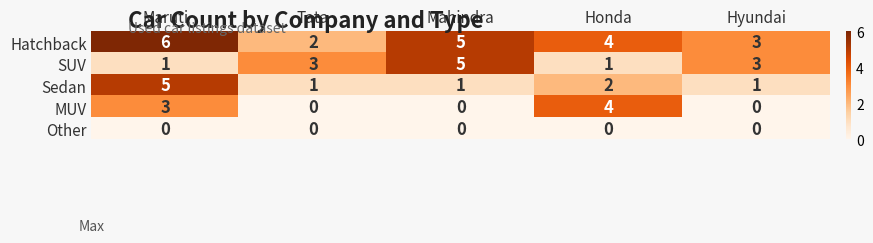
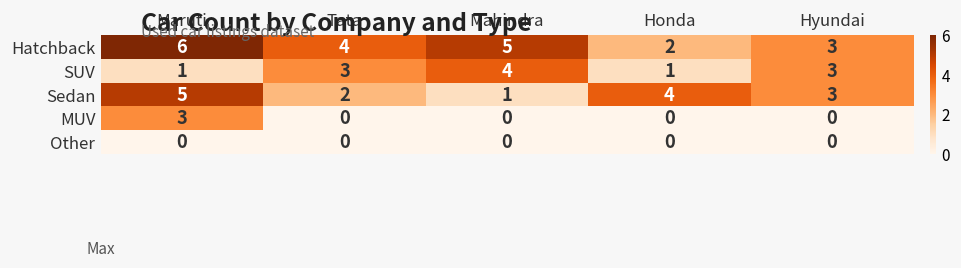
  {
    "Hatchback": {
      "Maruti": 6,
-     "Tata": 2,
+     "Tata": 4,
      "Mahindra": 5,
-     "Honda": 4,
+     "Honda": 2,
      "Hyundai": 3
    },
    "SUV": {
      "Maruti": 1,
      "Tata": 3,
-     "Mahindra": 5,
+     "Mahindra": 4,
      "Honda": 1,
      "Hyundai": 3
    },
    "Sedan": {
      "Maruti": 5,
-     "Tata": 1,
+     "Tata": 2,
      "Mahindra": 1,
-     "Honda": 2,
-     "Hyundai": 1
+     "Honda": 4,
+     "Hyundai": 3
    },
    "MUV": {
      "Maruti": 3,
      "Tata": 0,
      "Mahindra": 0,
-     "Honda": 4,
+     "Honda": 0,
      "Hyundai": 0
    },
    "Other": {
      "Maruti": 0,
      "Tata": 0,
      "Mahindra": 0,
      "Honda": 0,
      "Hyundai": 0
    }
  }
